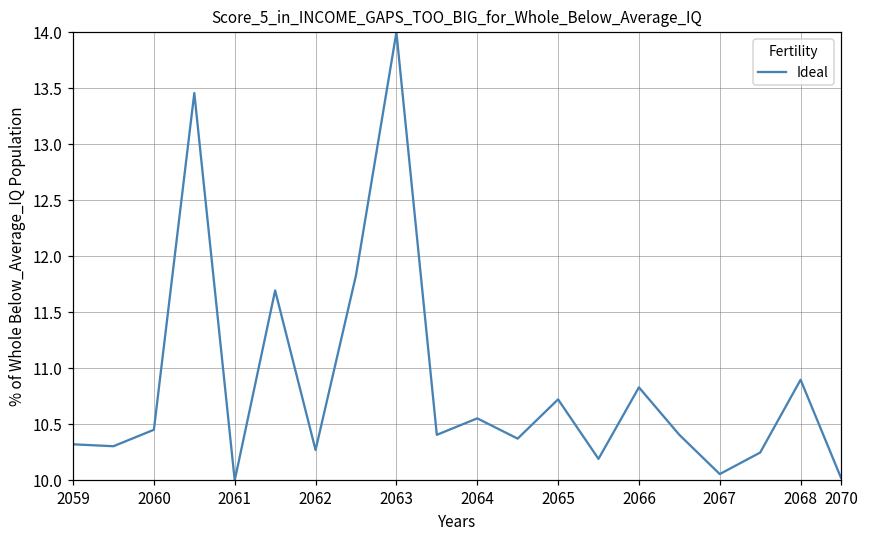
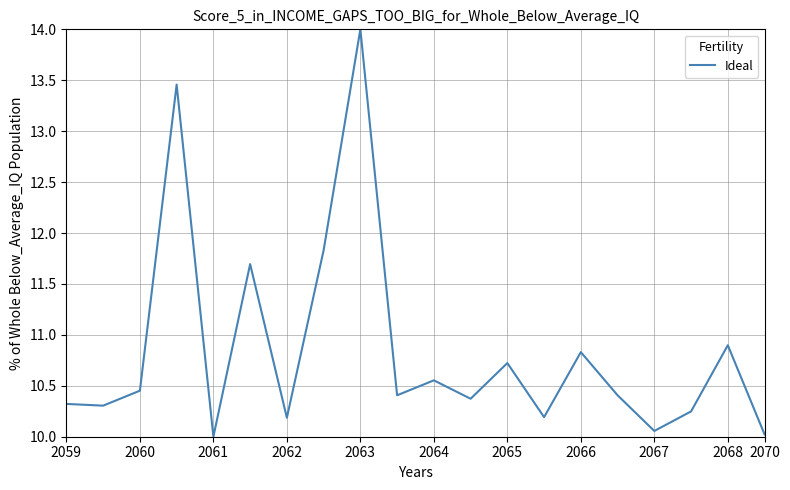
  {
    "2059": 10.32,
    "2060": 10.45,
    "2061": 10.00,
-   "2062": 10.27,
+   "2062": 10.19,
    "2063": 14.00,
    "2064": 10.55,
    "2065": 10.72,
    "2066": 10.83,
    "2067": 10.06,
    "2068": 10.90,
    "2070": 10.02
  }
